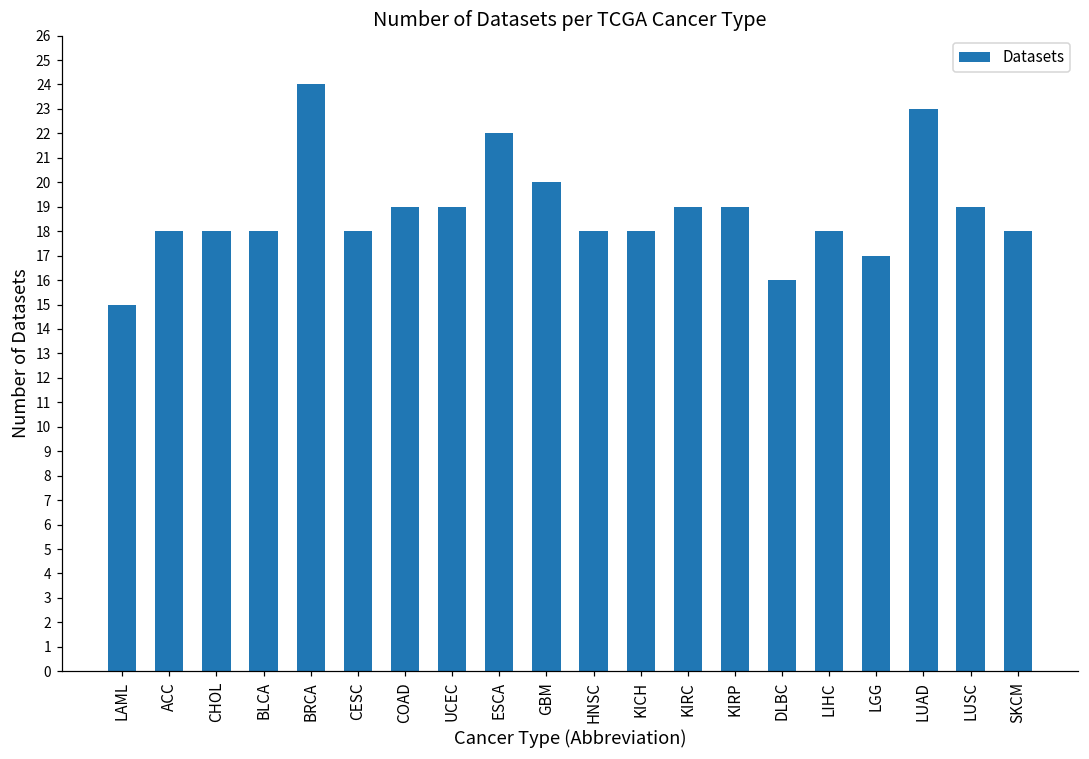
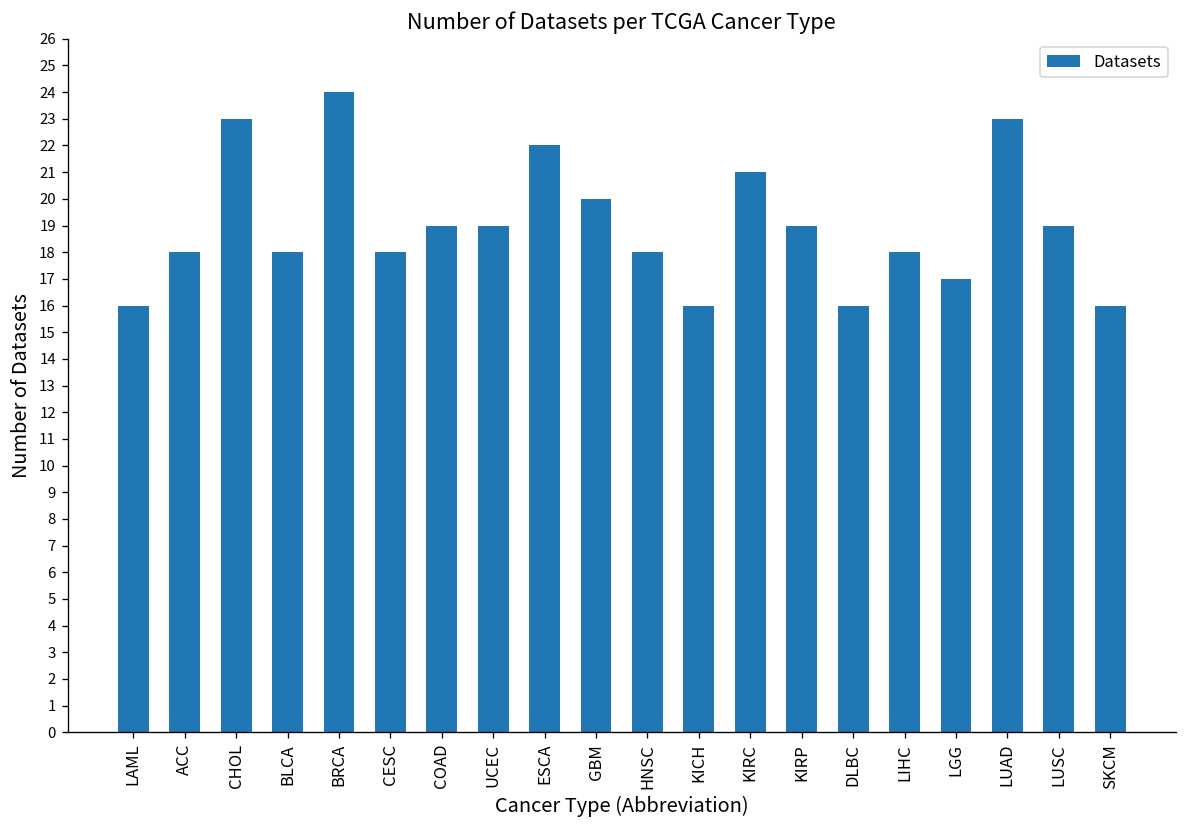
  {
-   "LAML": 15,
+   "LAML": 16,
    "ACC": 18,
-   "CHOL": 18,
+   "CHOL": 23,
    "BLCA": 18,
    "BRCA": 24,
    "CESC": 18,
    "COAD": 19,
    "UCEC": 19,
    "ESCA": 22,
    "GBM": 20,
    "HNSC": 18,
-   "KICH": 18,
-   "KIRC": 19,
+   "KICH": 16,
+   "KIRC": 21,
    "KIRP": 19,
    "DLBC": 16,
    "LIHC": 18,
    "LGG": 17,
    "LUAD": 23,
    "LUSC": 19,
-   "SKCM": 18
+   "SKCM": 16
  }
